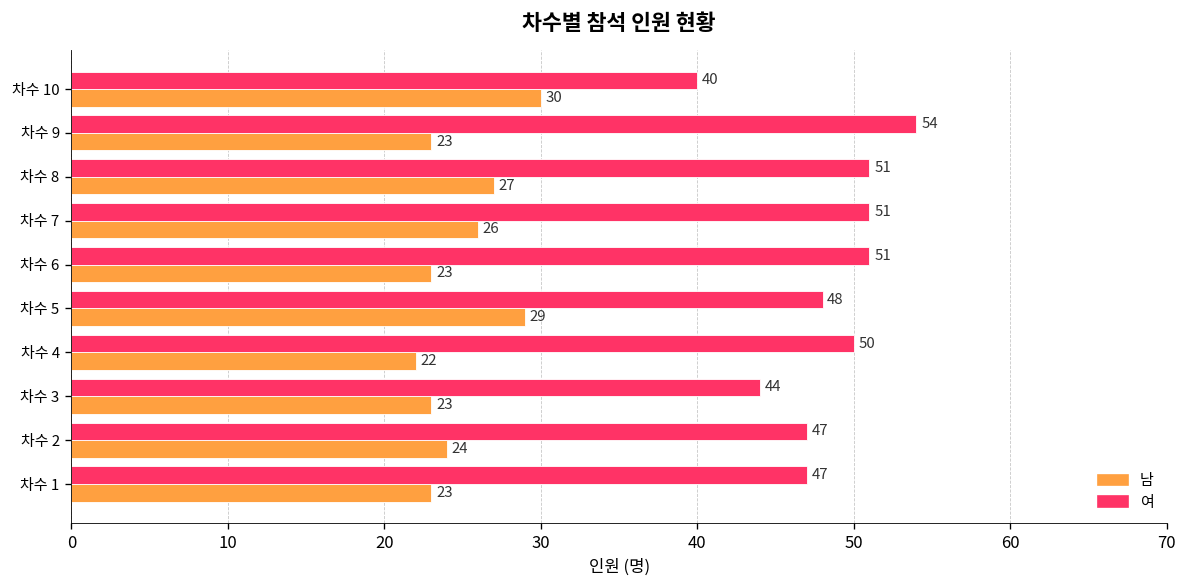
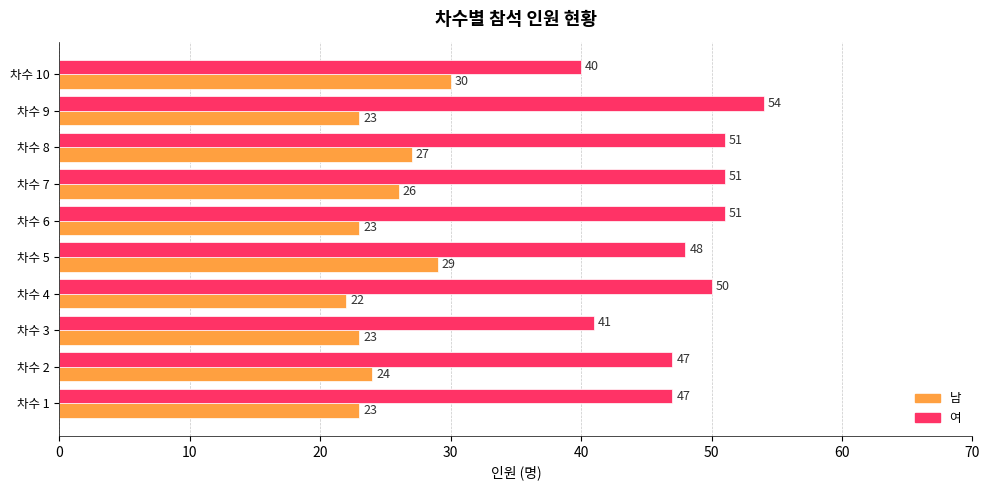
  {
    "남": {
      "차수 10": 30,
      "차수 9": 23,
      "차수 8": 27,
      "차수 7": 26,
      "차수 6": 23,
      "차수 5": 29,
      "차수 4": 22,
      "차수 3": 23,
      "차수 2": 24,
      "차수 1": 23
    },
    "여": {
      "차수 10": 40,
      "차수 9": 54,
      "차수 8": 51,
      "차수 7": 51,
      "차수 6": 51,
      "차수 5": 48,
      "차수 4": 50,
-     "차수 3": 44,
+     "차수 3": 41,
      "차수 2": 47,
      "차수 1": 47
    }
  }
